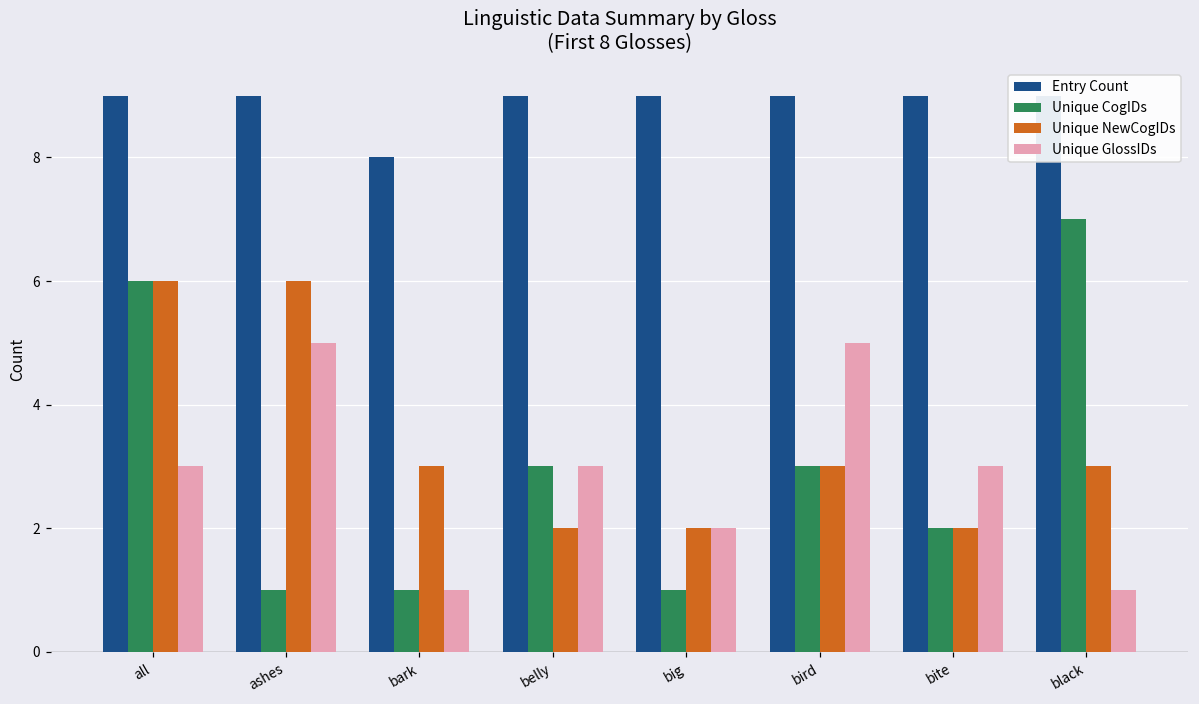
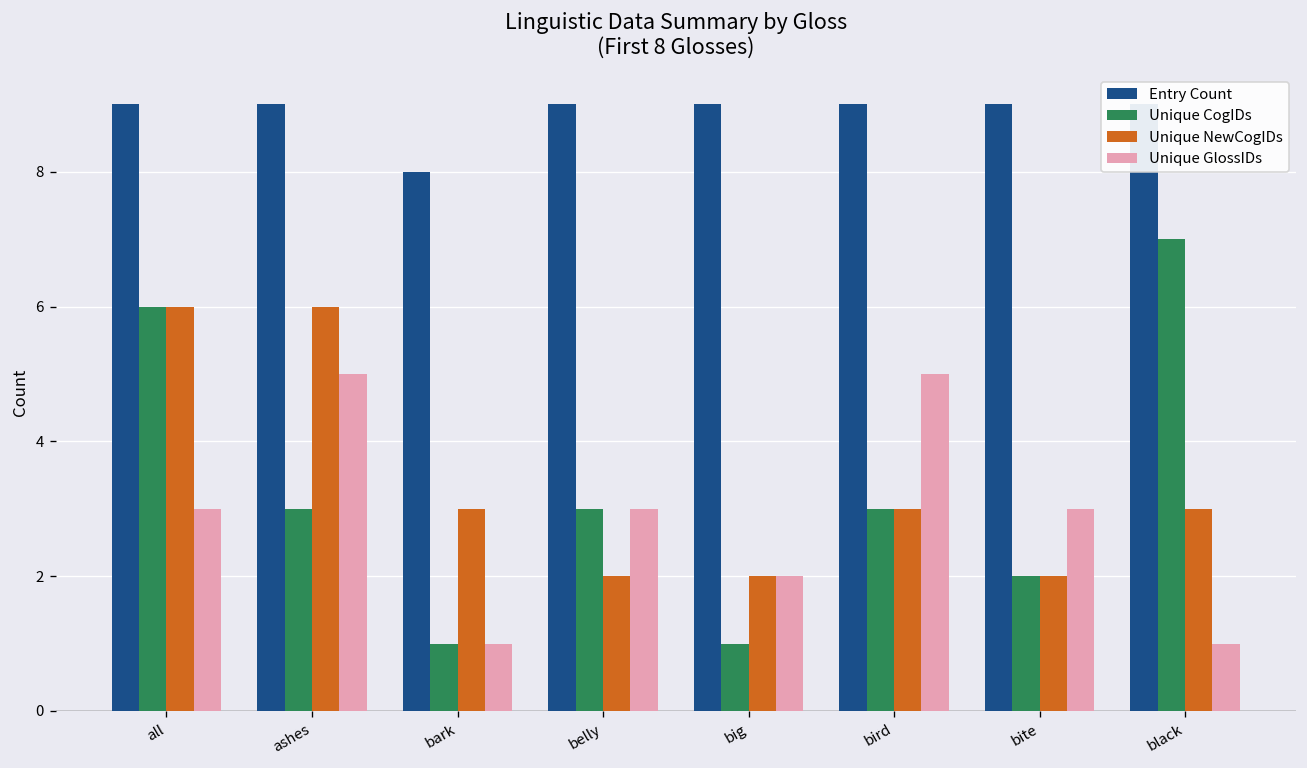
  {
    "Entry Count": {
      "all": 9,
      "ashes": 9,
      "bark": 8,
      "belly": 9,
      "big": 9,
      "bird": 9,
      "bite": 9
    },
    "Unique CogIDs": {
      "all": 6,
-     "ashes": 1,
+     "ashes": 3,
      "bark": 1,
      "belly": 3,
      "big": 1,
      "bird": 3,
      "bite": 2,
      "black": 7
    },
    "Unique NewCogIDs": {
      "all": 6,
      "ashes": 6,
      "bark": 3,
      "belly": 2,
      "big": 2,
      "bird": 3,
      "bite": 2,
      "black": 3
    },
    "Unique GlossIDs": {
      "all": 3,
      "ashes": 5,
      "bark": 1,
      "belly": 3,
      "big": 2,
      "bird": 5,
      "bite": 3,
      "black": 1
    }
  }
